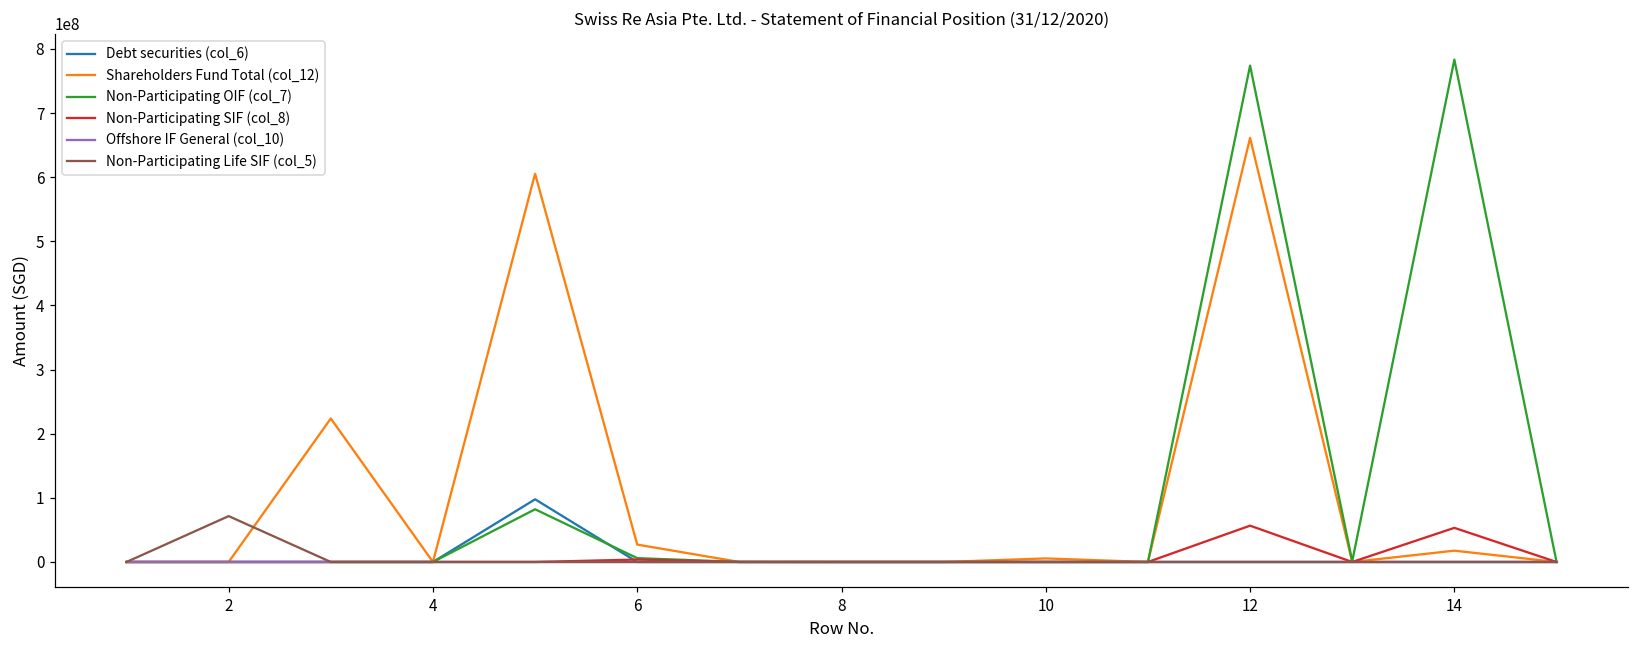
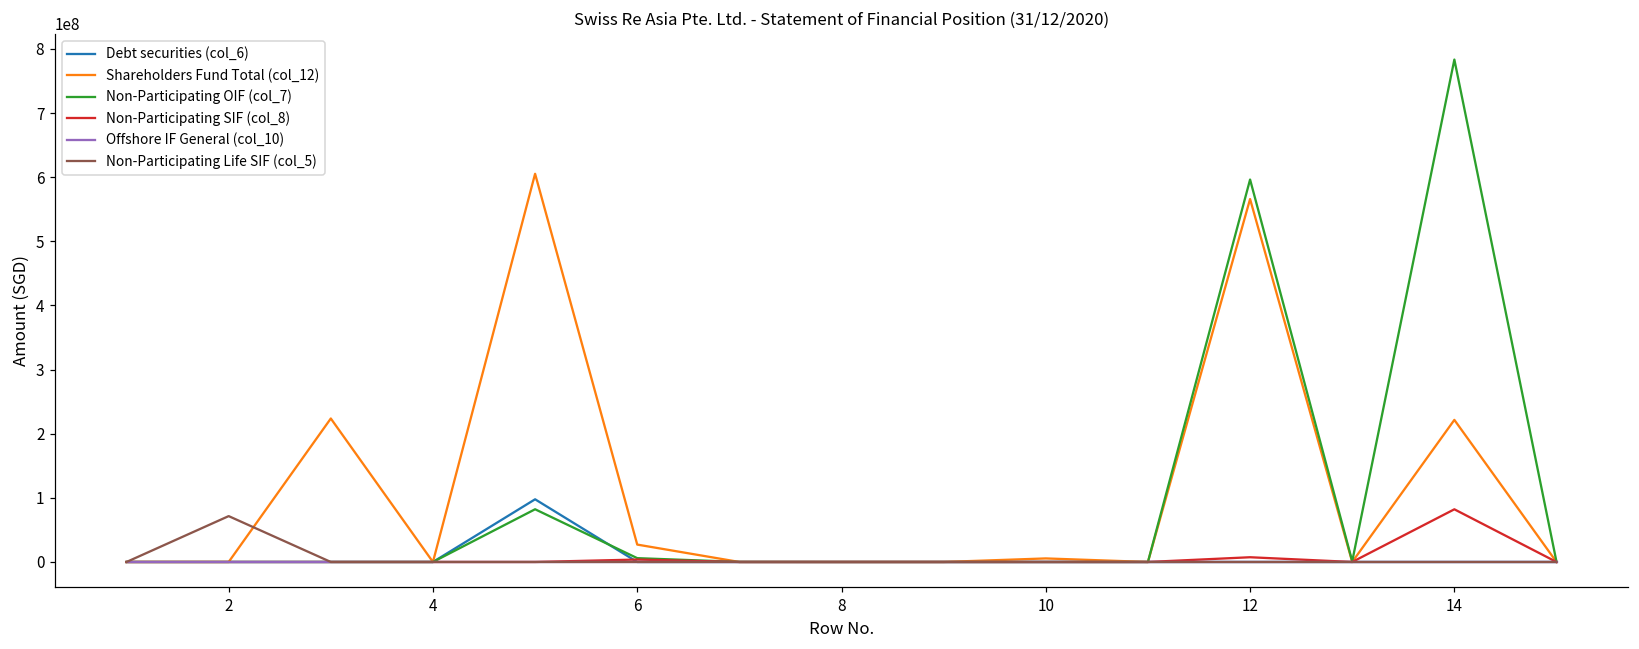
  {
    "Shareholders Fund Total (col_12)": {
      "6": 30000000,
      "10": 10000000,
-     "12": 660000000,
-     "14": 20000000
+     "12": 570000000,
+     "14": 220000000
    },
    "Non-Participating OIF (col_7)": {
-     "12": 770000000,
+     "12": 600000000,
      "14": 780000000
    },
    "Non-Participating SIF (col_8)": {
-     "12": 60000000,
-     "14": 50000000
+     "12": 10000000,
+     "14": 80000000
    },
    "Non-Participating Life SIF (col_5)": {
      "2": 70000000
    }
  }
